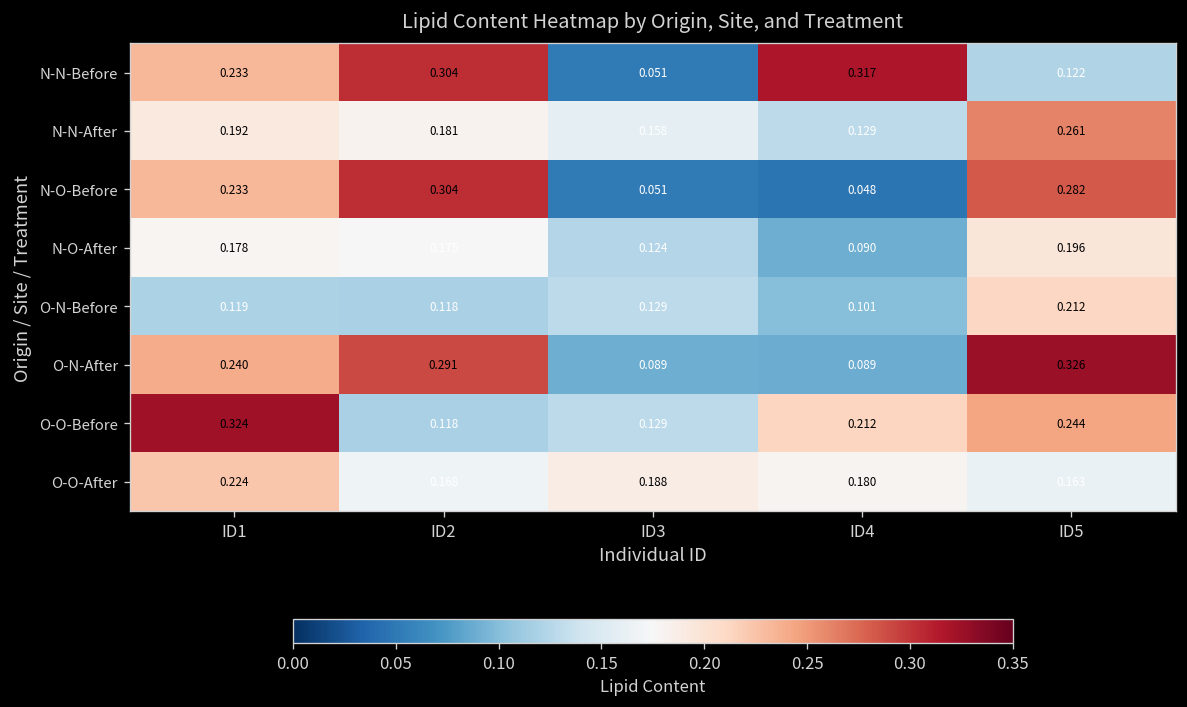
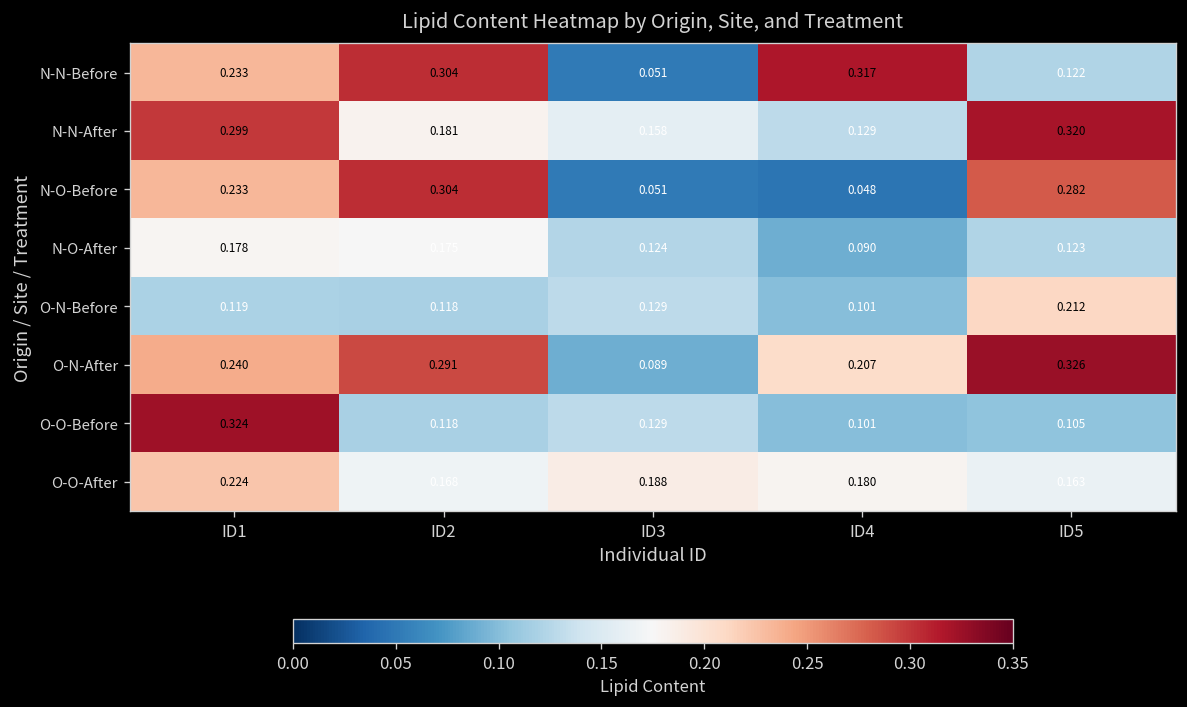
  {
    "N-N-Before": {
      "ID1": 0.233,
      "ID2": 0.304,
      "ID3": 0.051,
      "ID4": 0.317,
      "ID5": 0.122
    },
    "N-N-After": {
-     "ID1": 0.192,
+     "ID1": 0.299,
      "ID2": 0.181,
      "ID4": 0.129,
-     "ID5": 0.261
+     "ID5": 0.320
    },
    "N-O-Before": {
      "ID1": 0.233,
      "ID2": 0.304,
      "ID3": 0.051,
      "ID4": 0.048,
      "ID5": 0.282
    },
    "N-O-After": {
      "ID1": 0.178,
      "ID3": 0.124,
      "ID4": 0.090,
-     "ID5": 0.196
+     "ID5": 0.123
    },
    "O-N-Before": {
      "ID1": 0.119,
      "ID2": 0.118,
      "ID3": 0.129,
      "ID4": 0.101,
      "ID5": 0.212
    },
    "O-N-After": {
      "ID1": 0.240,
      "ID2": 0.291,
      "ID3": 0.089,
-     "ID4": 0.089,
+     "ID4": 0.207,
      "ID5": 0.326
    },
    "O-O-Before": {
      "ID1": 0.324,
      "ID2": 0.118,
      "ID3": 0.129,
-     "ID4": 0.212,
-     "ID5": 0.244
+     "ID4": 0.101,
+     "ID5": 0.105
    },
    "O-O-After": {
      "ID1": 0.224,
      "ID3": 0.188,
      "ID4": 0.180
    }
  }
